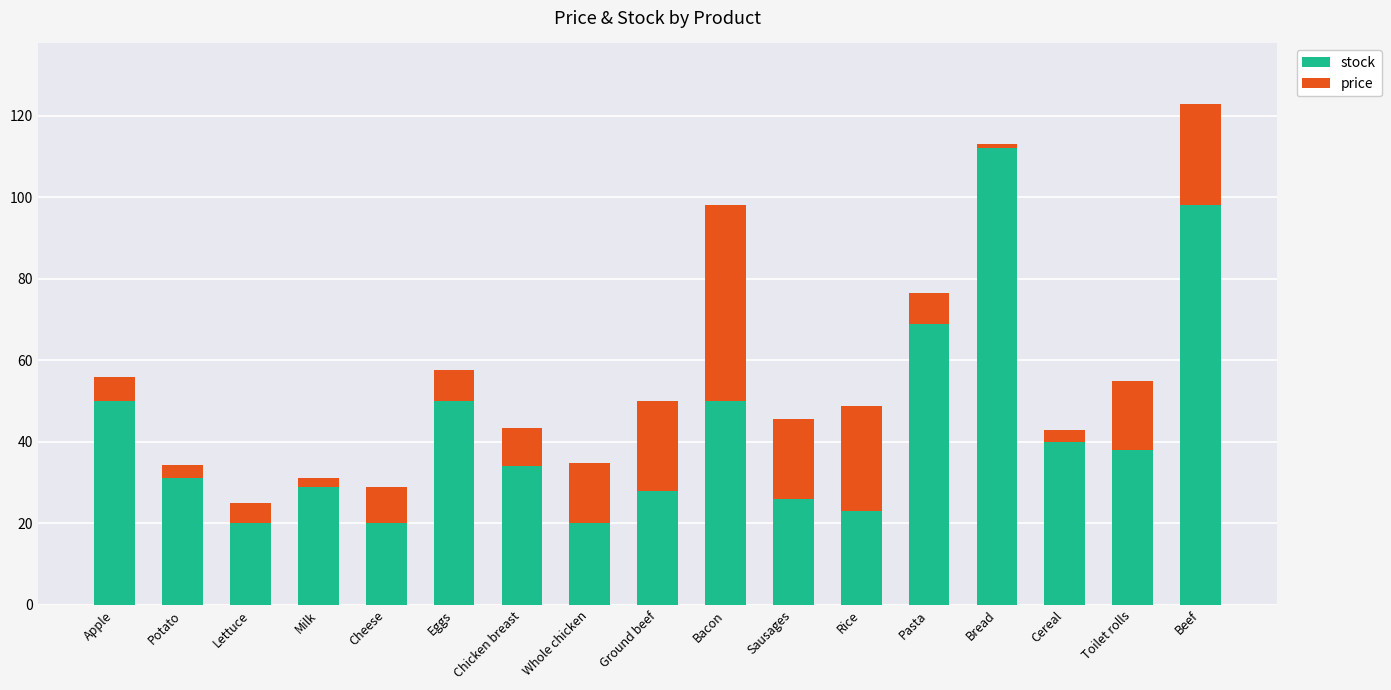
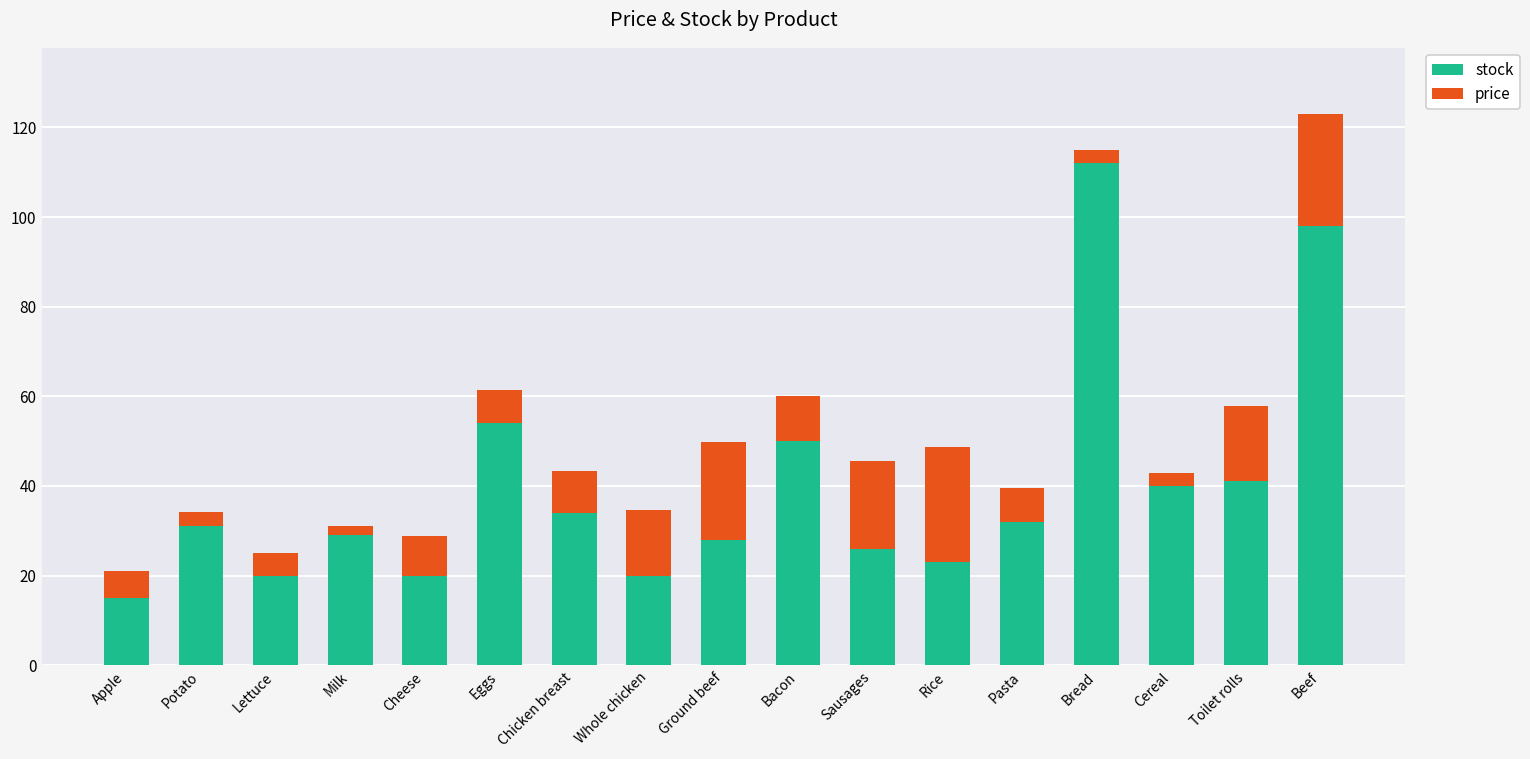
  {
    "stock": {
-     "Apple": 50,
+     "Apple": 15,
      "Potato": 31,
      "Lettuce": 20,
      "Milk": 29,
      "Cheese": 20,
-     "Eggs": 50,
+     "Eggs": 54,
      "Chicken breast": 34,
      "Whole chicken": 20,
      "Ground beef": 28,
      "Bacon": 50,
      "Sausages": 26,
      "Rice": 23,
-     "Pasta": 69,
+     "Pasta": 32,
      "Bread": 112,
      "Cereal": 40,
-     "Toilet rolls": 38,
+     "Toilet rolls": 41,
      "Beef": 98
    },
    "price": {
      "Apple": 6,
      "Potato": 3,
      "Lettuce": 5,
      "Milk": 2,
      "Cheese": 9,
      "Eggs": 8,
      "Chicken breast": 9,
      "Whole chicken": 15,
      "Ground beef": 22,
-     "Bacon": 48,
+     "Bacon": 10,
      "Sausages": 20,
      "Rice": 26,
      "Pasta": 8,
-     "Bread": 1,
+     "Bread": 3,
      "Cereal": 3,
      "Toilet rolls": 17,
      "Beef": 25
    }
  }
